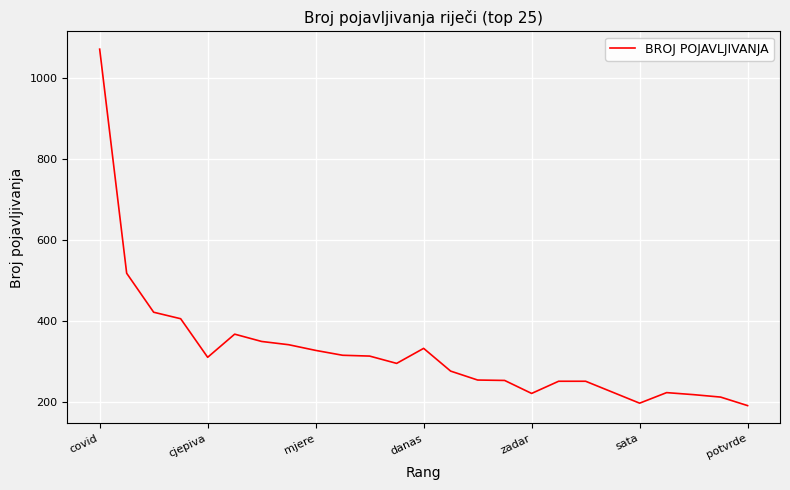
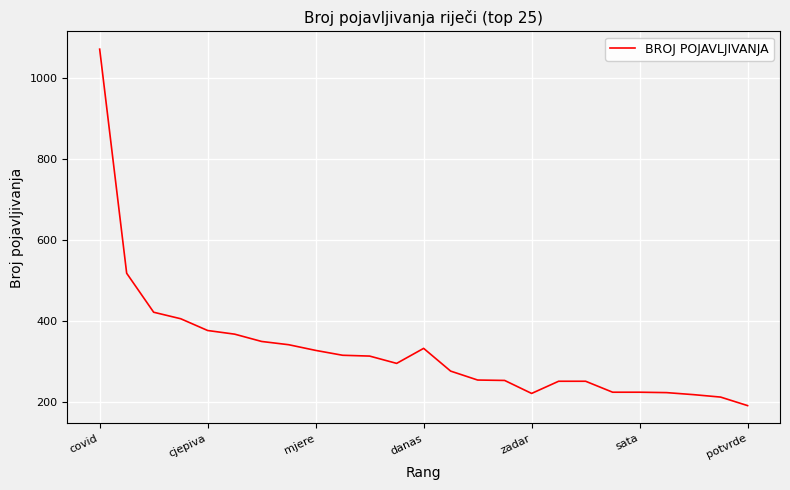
  {
    "covid": 1070,
-   "cjepiva": 310,
+   "cjepiva": 380,
    "mjere": 330,
    "danas": 330,
    "zadar": 220,
-   "sata": 200,
+   "sata": 230,
    "potvrde": 190
  }
